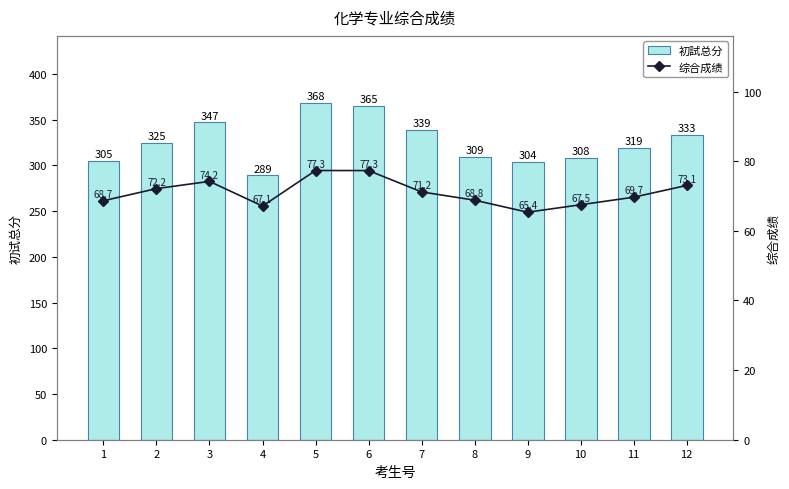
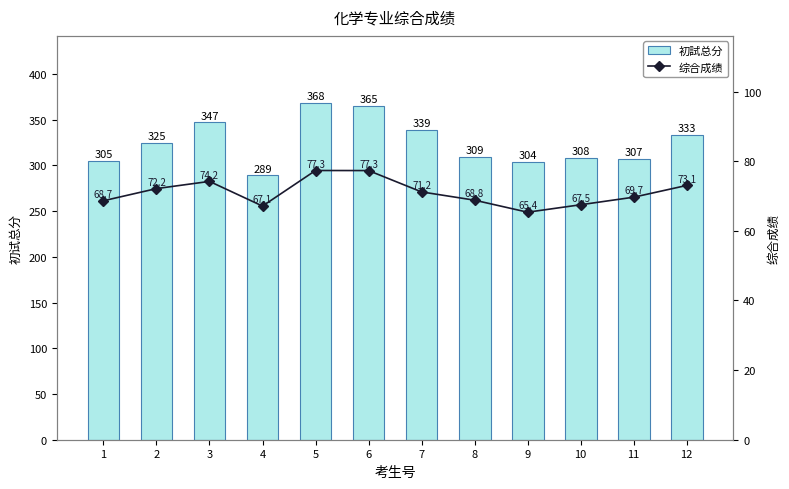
  {
    "初試总分": {
      "1": 305,
      "2": 325,
      "3": 347,
      "4": 289,
      "5": 368,
      "6": 365,
      "7": 339,
      "8": 309,
      "9": 304,
      "10": 308,
-     "11": 319,
+     "11": 307,
      "12": 333
    },
    "综合成绩": {
      "1": 68.7,
      "2": 72.2,
      "3": 74.2,
      "4": 67.1,
      "5": 77.3,
      "6": 77.3,
      "7": 71.2,
      "8": 68.8,
      "9": 65.4,
      "10": 67.5,
      "11": 69.7,
      "12": 73.1
    }
  }
